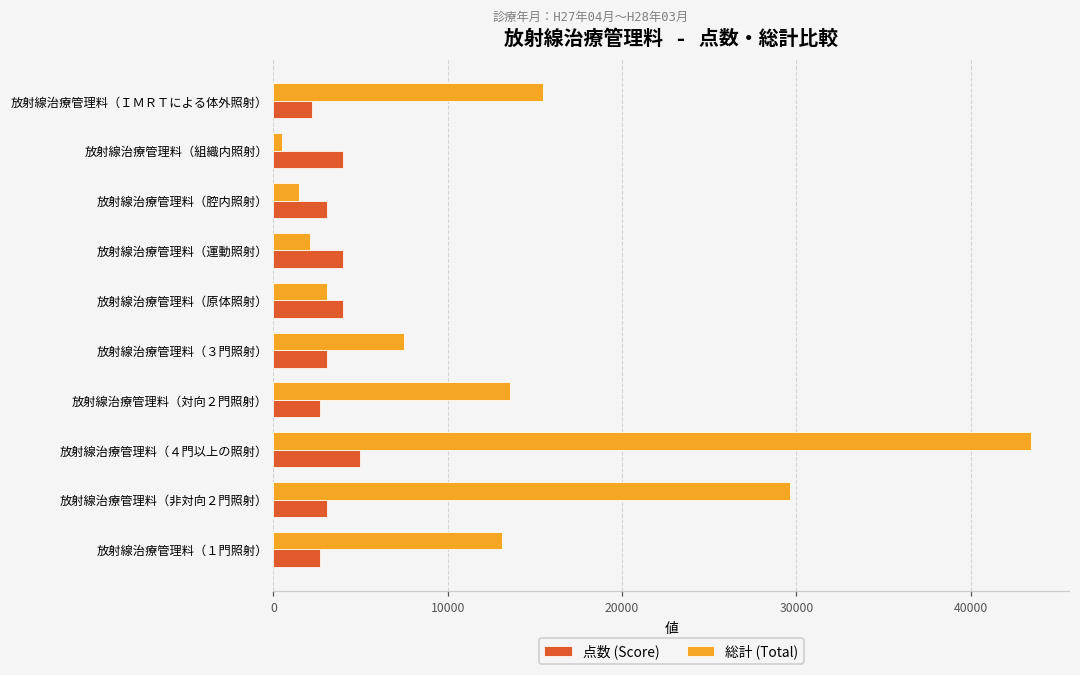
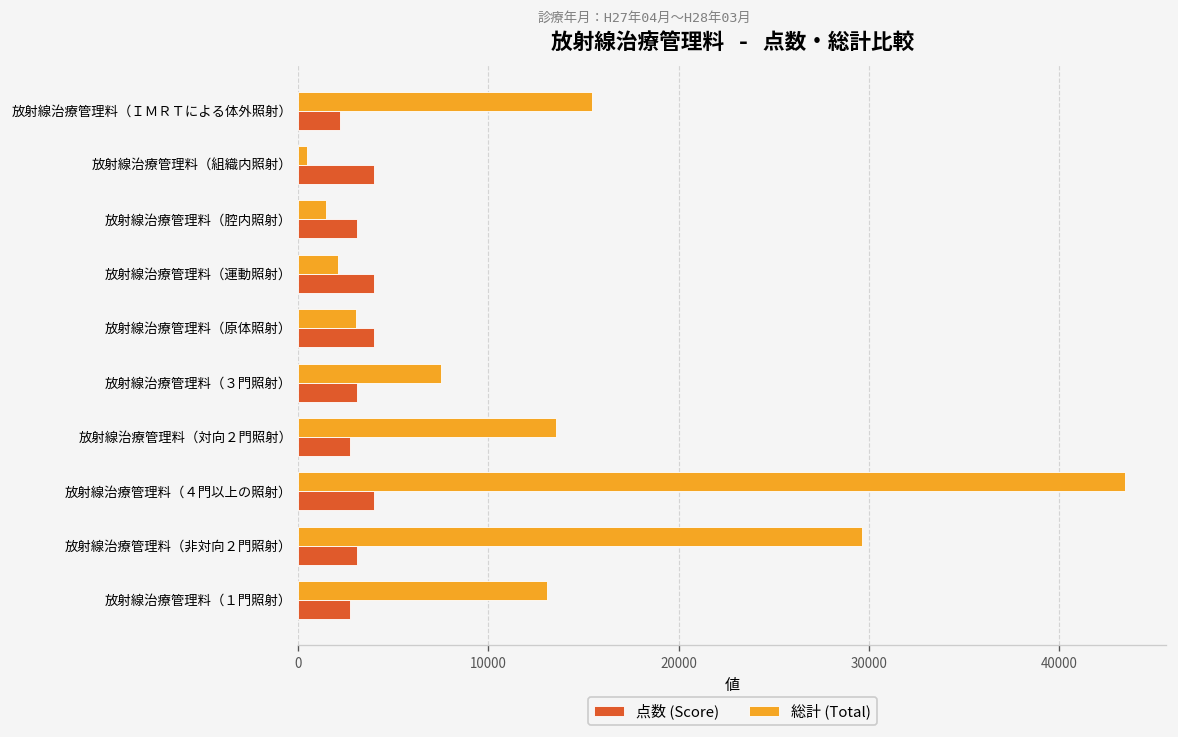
  {
    "点数 (Score)": {
      "放射線治療管理料（ＩＭＲＴによる体外照射）": 2200,
      "放射線治療管理料（組織内照射）": 4000,
      "放射線治療管理料（腔内照射）": 3100,
      "放射線治療管理料（運動照射）": 4000,
      "放射線治療管理料（原体照射）": 4000,
      "放射線治療管理料（３門照射）": 3100,
      "放射線治療管理料（対向２門照射）": 2700,
-     "放射線治療管理料（４門以上の照射）": 5000,
+     "放射線治療管理料（４門以上の照射）": 4000,
      "放射線治療管理料（非対向２門照射）": 3100,
      "放射線治療管理料（１門照射）": 2700
    },
    "総計 (Total)": {
      "放射線治療管理料（ＩＭＲＴによる体外照射）": 15400,
      "放射線治療管理料（組織内照射）": 500,
      "放射線治療管理料（腔内照射）": 1500,
      "放射線治療管理料（運動照射）": 2100,
      "放射線治療管理料（原体照射）": 3100,
      "放射線治療管理料（３門照射）": 7500,
      "放射線治療管理料（対向２門照射）": 13600,
      "放射線治療管理料（４門以上の照射）": 43500,
      "放射線治療管理料（非対向２門照射）": 29600,
      "放射線治療管理料（１門照射）": 13100
    }
  }
